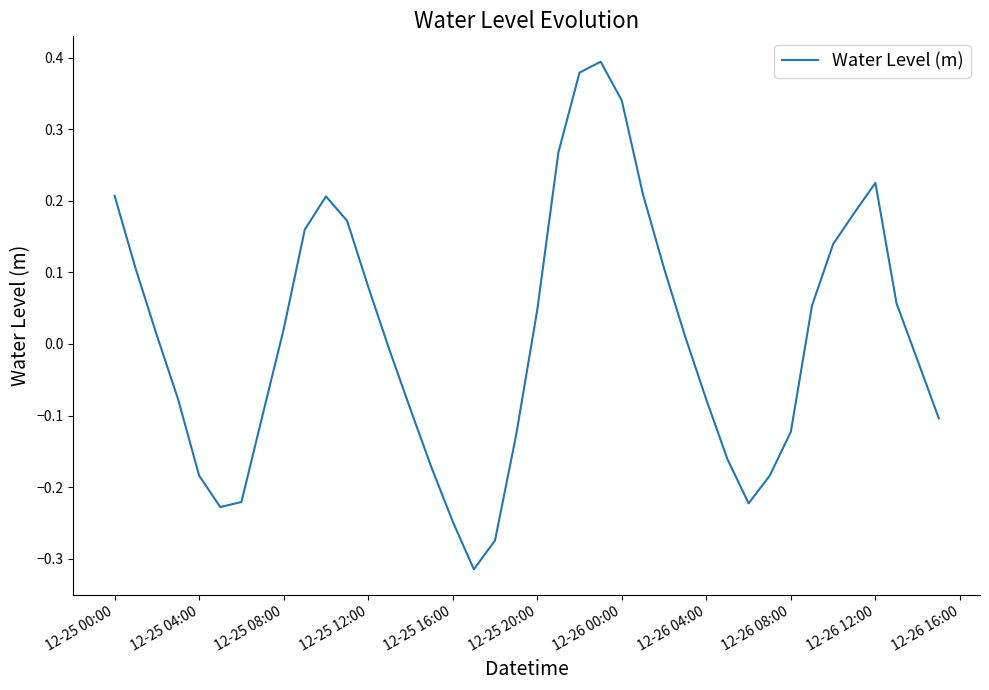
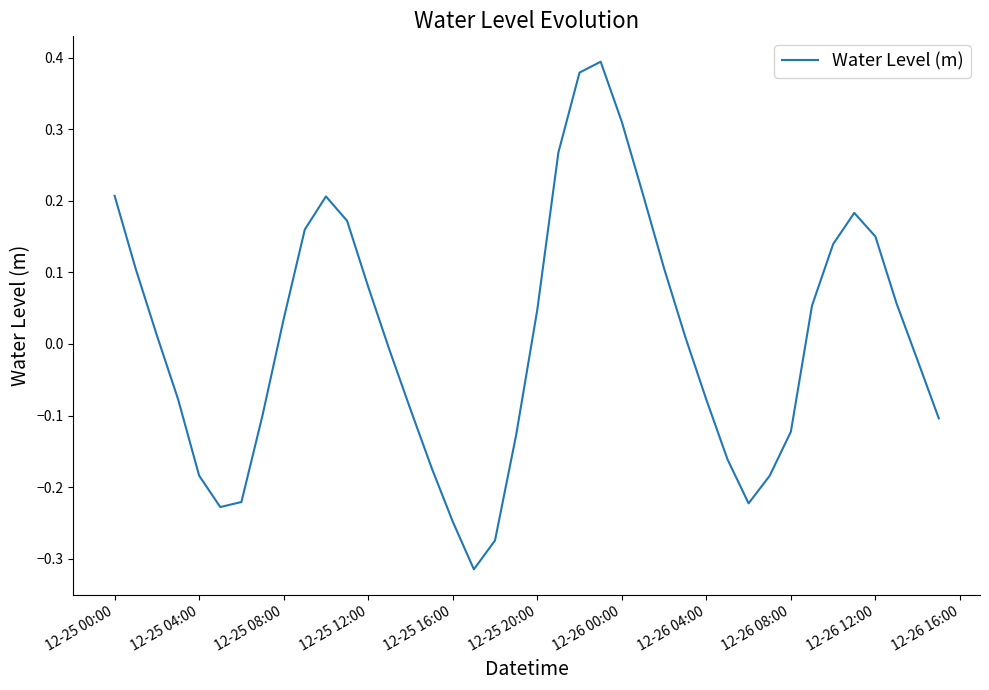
  {
    "12-25 00:00": 0.21,
    "12-25 04:00": -0.18,
-   "12-25 08:00": 0.02,
+   "12-25 08:00": 0.03,
    "12-25 12:00": 0.08,
    "12-25 16:00": -0.25,
    "12-25 20:00": 0.05,
-   "12-26 00:00": 0.34,
+   "12-26 00:00": 0.31,
    "12-26 04:00": -0.08,
    "12-26 08:00": -0.12,
-   "12-26 12:00": 0.23
+   "12-26 12:00": 0.15
  }
